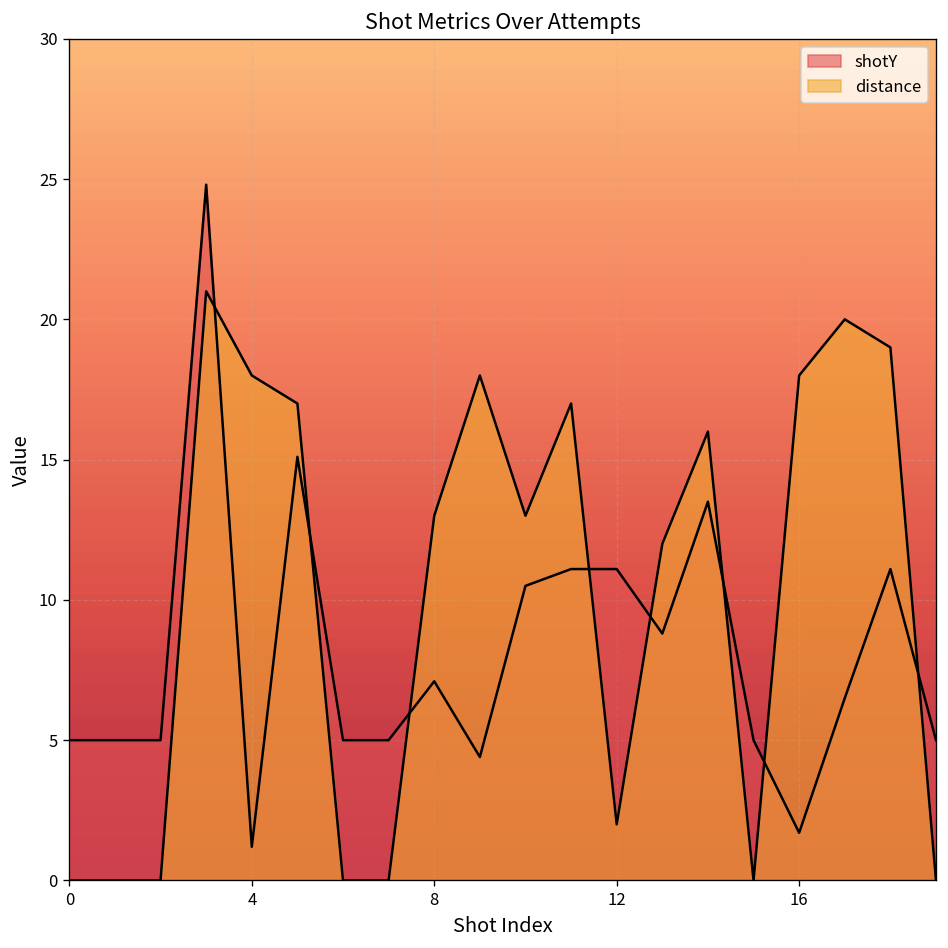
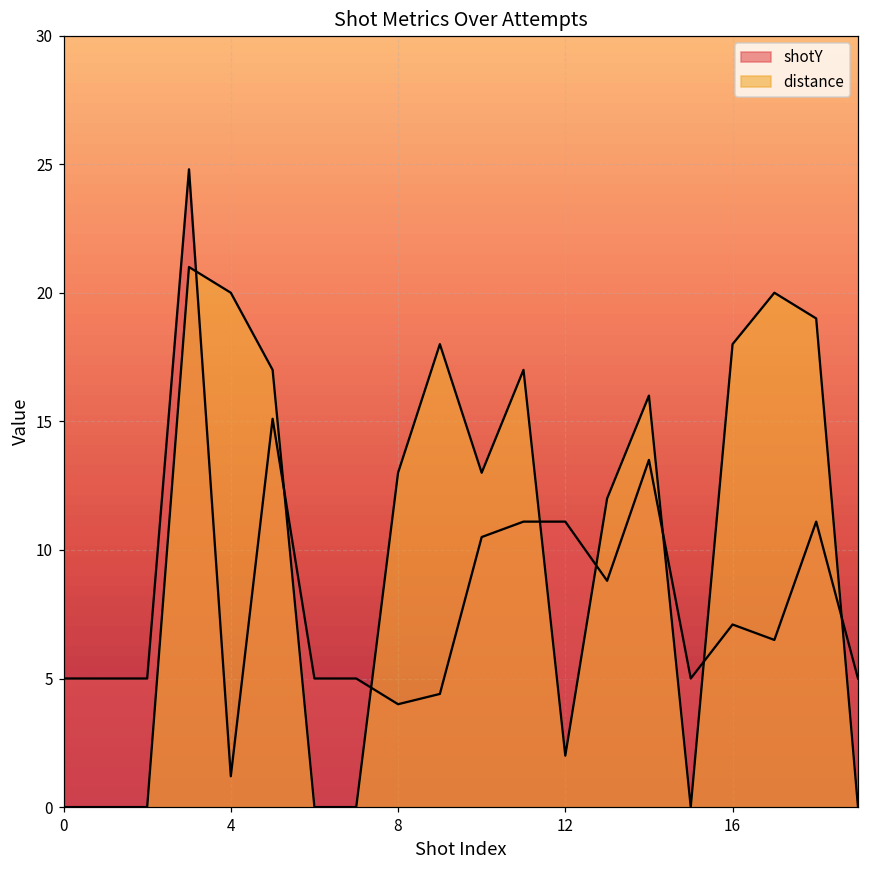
  {
    "shotY": {
      "0": 5.0,
      "4": 1.2,
-     "8": 7.1,
+     "8": 4.0,
      "12": 11.1,
-     "16": 1.7
+     "16": 7.1
    },
    "distance": {
      "0": 0,
-     "4": 18,
+     "4": 20,
      "8": 13,
      "12": 2,
      "16": 18
    }
  }
